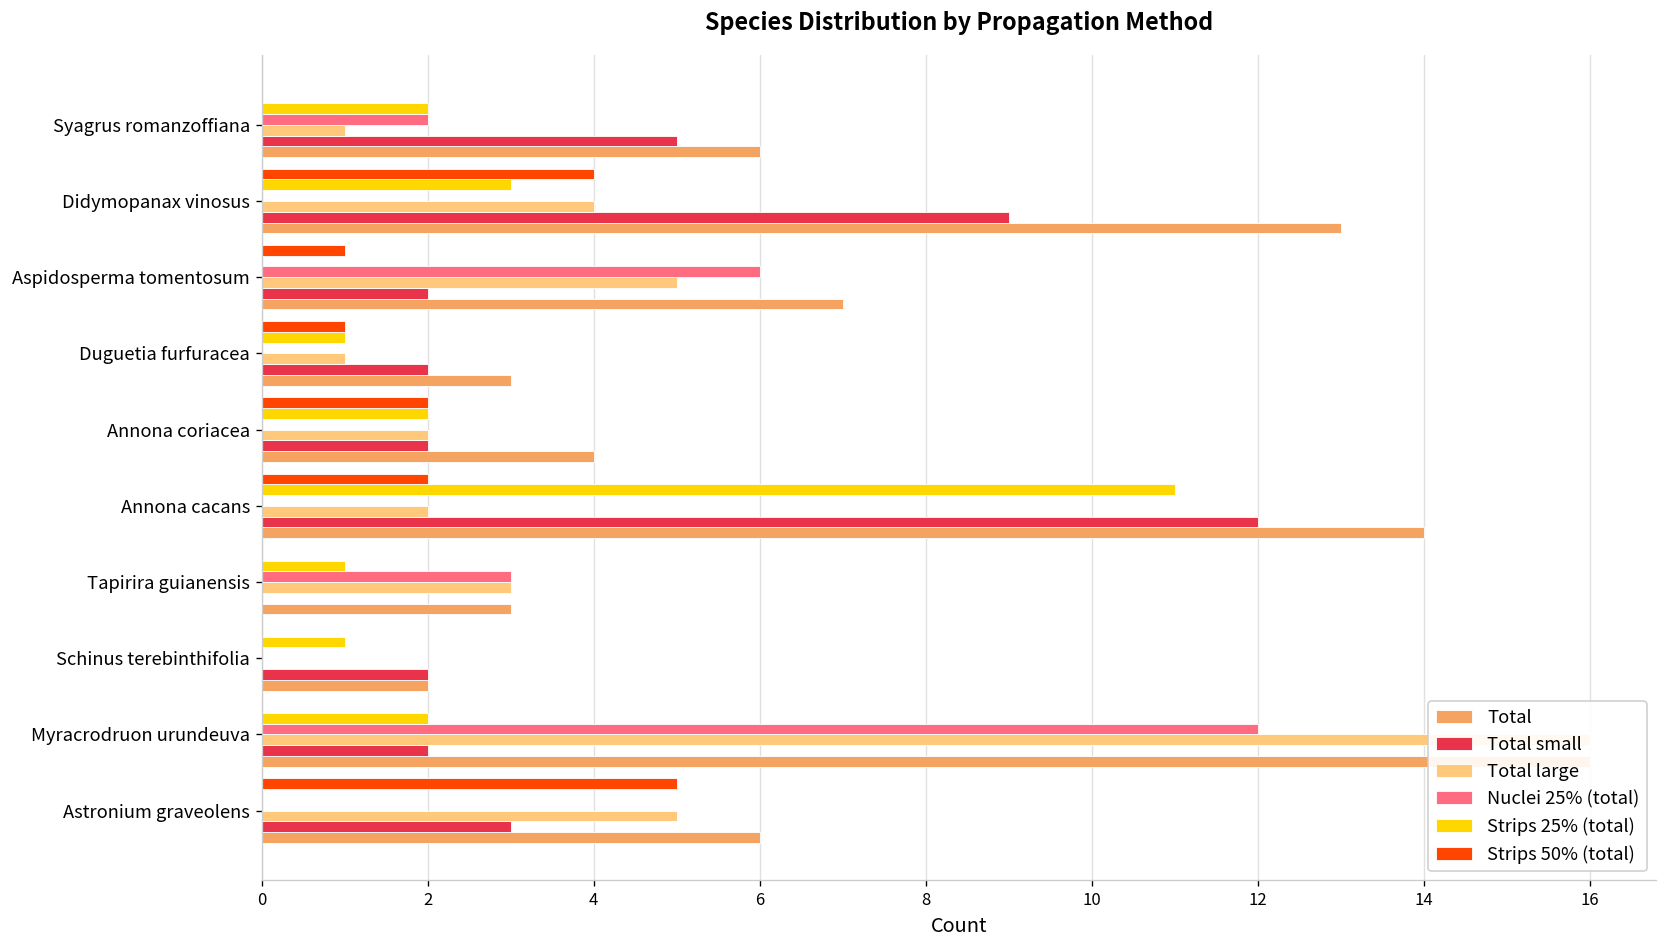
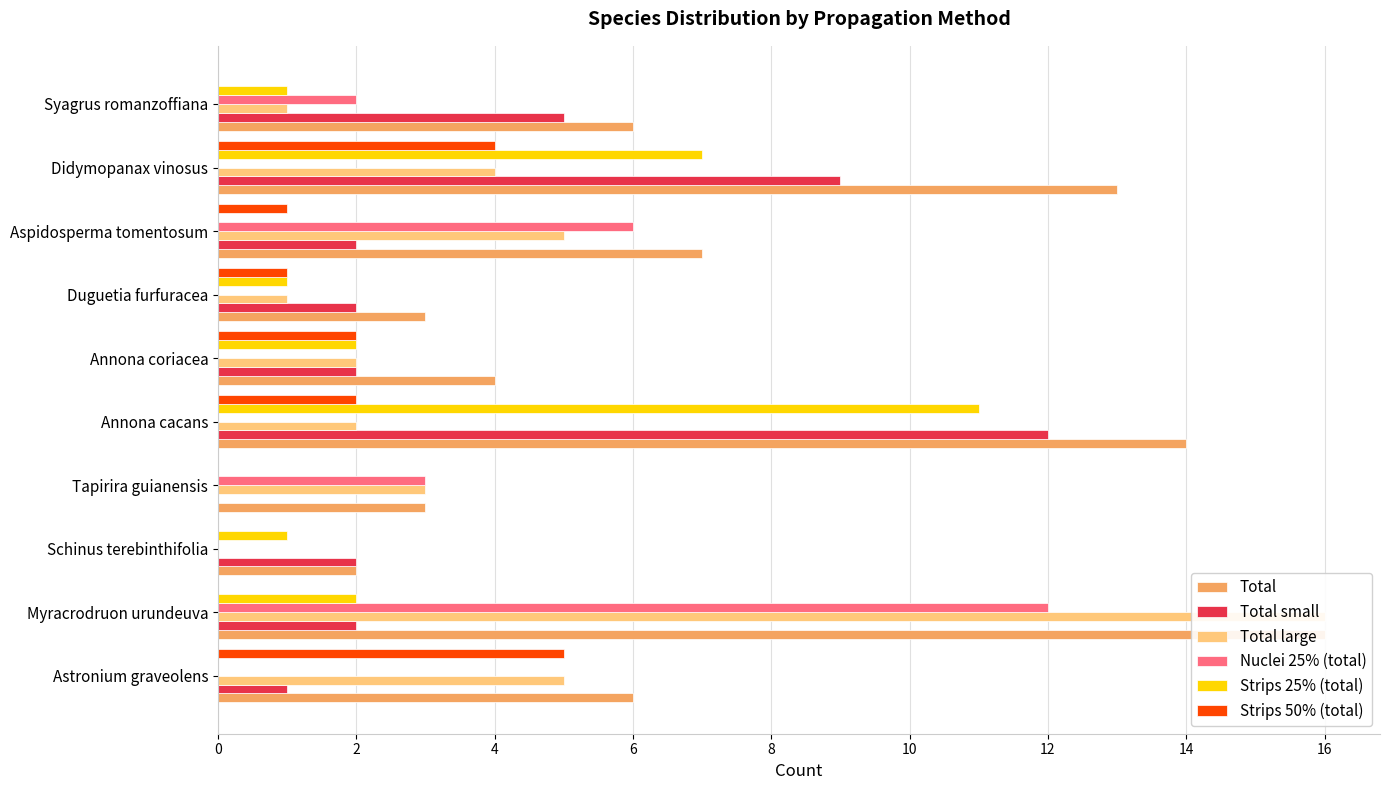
  {
    "Total small": {
      "Syagrus romanzoffiana": 5,
      "Didymopanax vinosus": 9,
      "Aspidosperma tomentosum": 2,
      "Duguetia furfuracea": 2,
      "Annona coriacea": 2,
      "Annona cacans": 12,
      "Tapirira guianensis": 0,
      "Schinus terebinthifolia": 2,
      "Myracrodruon urundeuva": 2,
-     "Astronium graveolens": 3
+     "Astronium graveolens": 1
    },
    "Nuclei 25% (total)": {
      "Syagrus romanzoffiana": 2,
      "Didymopanax vinosus": 0,
      "Aspidosperma tomentosum": 6,
      "Duguetia furfuracea": 0,
      "Annona coriacea": 0,
      "Annona cacans": 0,
      "Tapirira guianensis": 3,
      "Schinus terebinthifolia": 0,
      "Myracrodruon urundeuva": 12,
      "Astronium graveolens": 0
    },
    "Strips 25% (total)": {
-     "Syagrus romanzoffiana": 2,
-     "Didymopanax vinosus": 3,
+     "Syagrus romanzoffiana": 1,
+     "Didymopanax vinosus": 7,
      "Aspidosperma tomentosum": 0,
      "Duguetia furfuracea": 1,
      "Annona coriacea": 2,
      "Annona cacans": 11,
-     "Tapirira guianensis": 1,
+     "Tapirira guianensis": 0,
      "Schinus terebinthifolia": 1,
      "Myracrodruon urundeuva": 2,
      "Astronium graveolens": 0
    },
    "Strips 50% (total)": {
      "Syagrus romanzoffiana": 0,
      "Didymopanax vinosus": 4,
      "Aspidosperma tomentosum": 1,
      "Duguetia furfuracea": 1,
      "Annona coriacea": 2,
      "Annona cacans": 2,
      "Tapirira guianensis": 0,
      "Schinus terebinthifolia": 0,
      "Myracrodruon urundeuva": 0,
      "Astronium graveolens": 5
    }
  }
